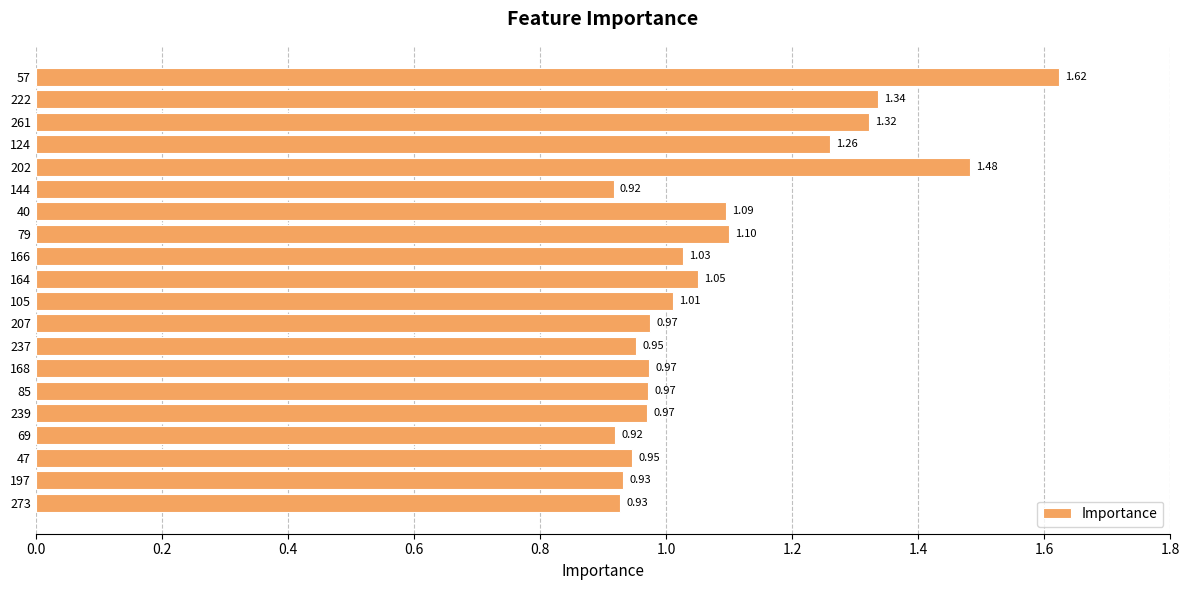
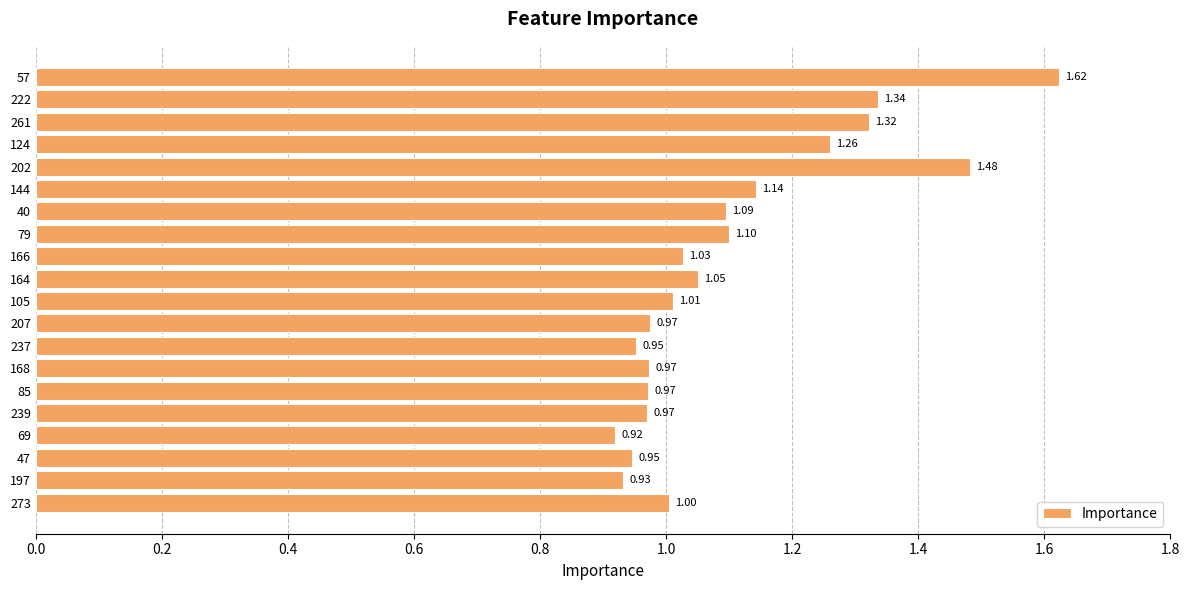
  {
    "57": 1.62,
    "222": 1.34,
    "261": 1.32,
    "124": 1.26,
    "202": 1.48,
-   "144": 0.92,
+   "144": 1.14,
    "40": 1.09,
    "79": 1.10,
    "166": 1.03,
    "164": 1.05,
    "105": 1.01,
    "207": 0.97,
    "237": 0.95,
    "168": 0.97,
    "85": 0.97,
    "239": 0.97,
    "69": 0.92,
    "47": 0.95,
    "197": 0.93,
-   "273": 0.93
+   "273": 1.00
  }
